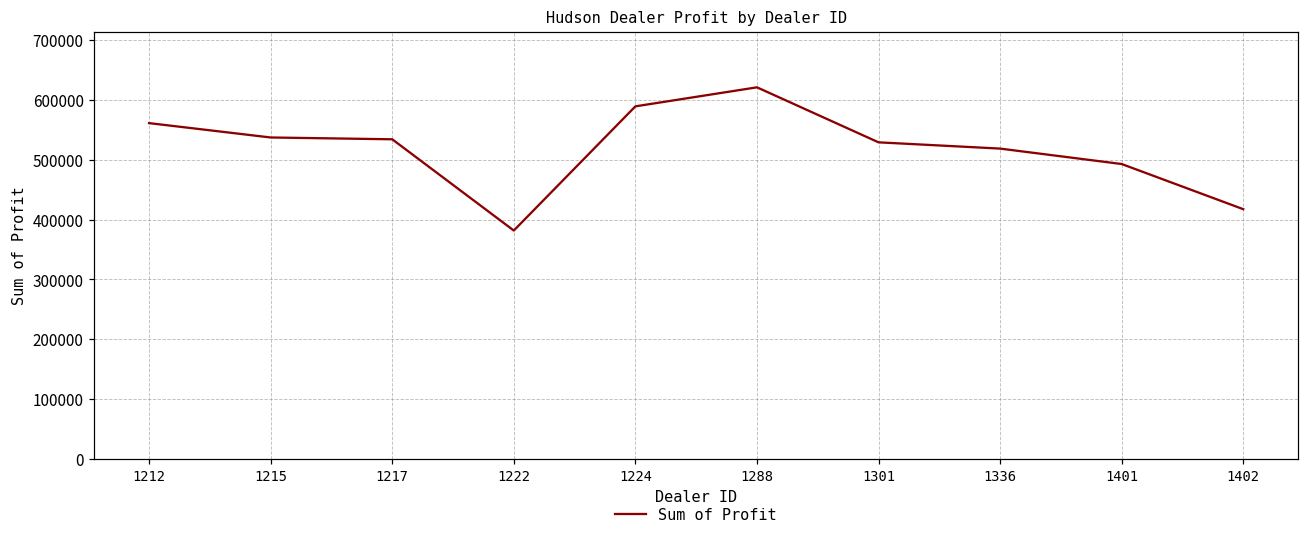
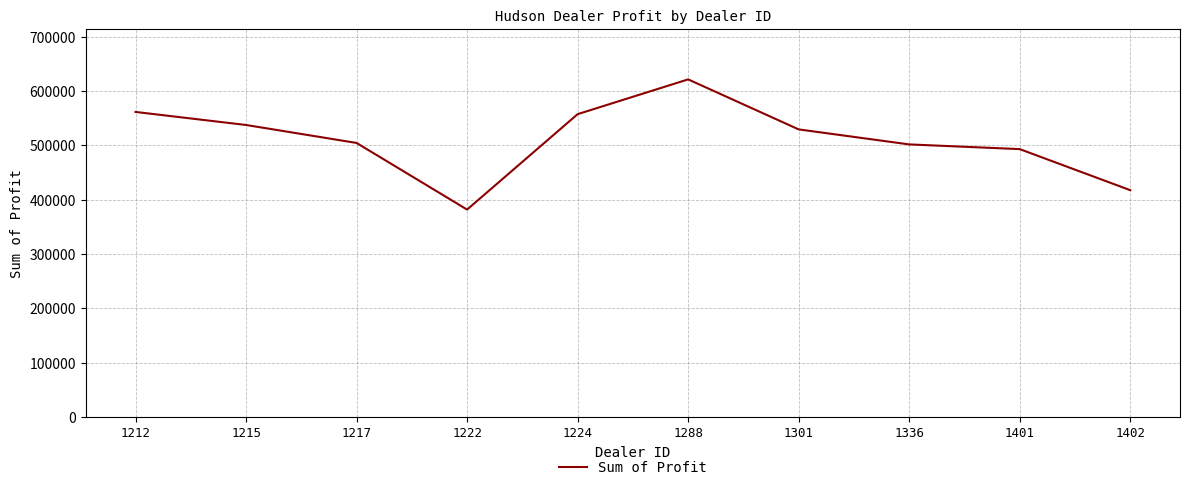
  {
    "1212": 560000,
    "1215": 540000,
-   "1217": 530000,
+   "1217": 500000,
    "1222": 380000,
-   "1224": 590000,
+   "1224": 560000,
    "1288": 620000,
    "1301": 530000,
-   "1336": 520000,
+   "1336": 500000,
    "1401": 490000,
    "1402": 420000
  }
